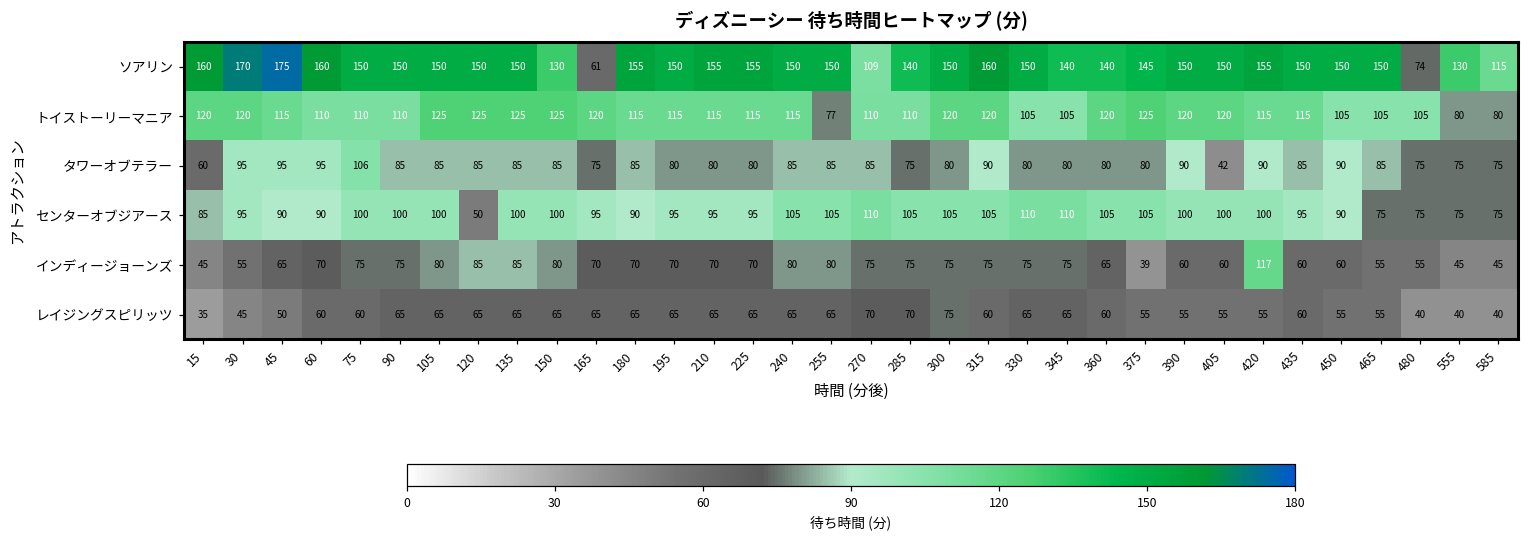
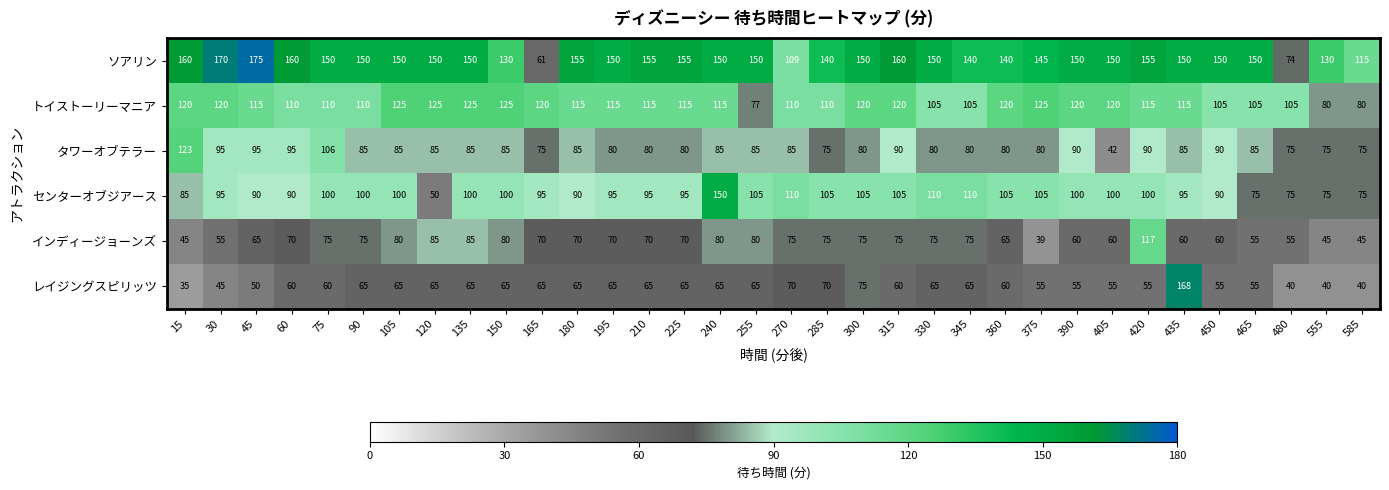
  {
    "タワーオブテラー": {
-     "15": 60,
+     "15": 123,
      "30": 95,
      "45": 95,
      "60": 95,
      "75": 106,
      "90": 85,
      "105": 85,
      "120": 85,
      "135": 85,
      "150": 85,
      "165": 75,
      "180": 85,
      "195": 80,
      "210": 80,
      "225": 80,
      "240": 85,
      "255": 85,
      "270": 85,
      "285": 75,
      "300": 80,
      "315": 90,
      "330": 80,
      "345": 80,
      "360": 80,
      "375": 80,
      "390": 90,
      "405": 42,
      "420": 90,
      "435": 85,
      "450": 90,
      "465": 85,
      "480": 75,
      "555": 75,
      "585": 75
    },
    "センターオブジアース": {
      "15": 85,
      "30": 95,
      "45": 90,
      "60": 90,
      "75": 100,
      "90": 100,
      "105": 100,
      "120": 50,
      "135": 100,
      "150": 100,
      "165": 95,
      "180": 90,
      "195": 95,
      "210": 95,
      "225": 95,
-     "240": 105,
+     "240": 150,
      "255": 105,
      "270": 110,
      "285": 105,
      "300": 105,
      "315": 105,
      "330": 110,
      "345": 110,
      "360": 105,
      "375": 105,
      "390": 100,
      "405": 100,
      "420": 100,
      "435": 95,
      "450": 90,
      "465": 75,
      "480": 75,
      "555": 75,
      "585": 75
    },
    "レイジングスピリッツ": {
      "15": 35,
      "30": 45,
      "45": 50,
      "60": 60,
      "75": 60,
      "90": 65,
      "105": 65,
      "120": 65,
      "135": 65,
      "150": 65,
      "165": 65,
      "180": 65,
      "195": 65,
      "210": 65,
      "225": 65,
      "240": 65,
      "255": 65,
      "270": 70,
      "285": 70,
      "300": 75,
      "315": 60,
      "330": 65,
      "345": 65,
      "360": 60,
      "375": 55,
      "390": 55,
      "405": 55,
      "420": 55,
-     "435": 60,
+     "435": 168,
      "450": 55,
      "465": 55,
      "480": 40,
      "555": 40,
      "585": 40
    }
  }
